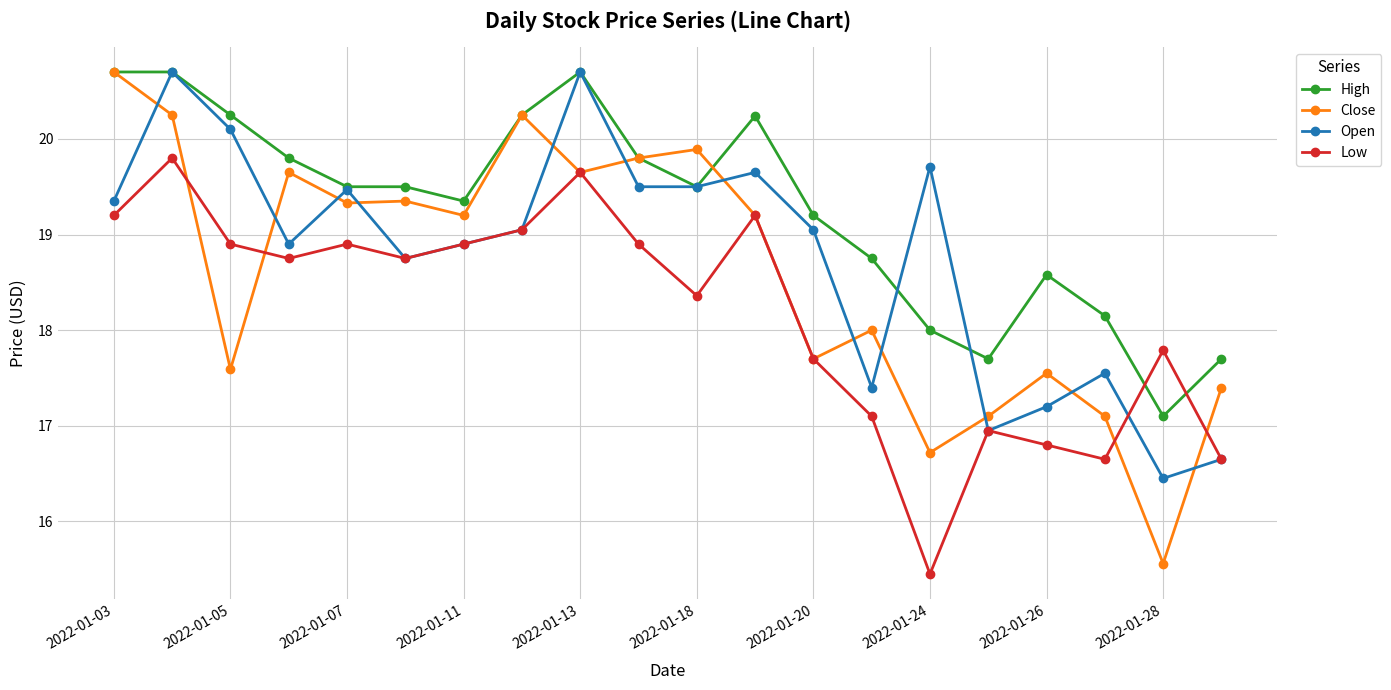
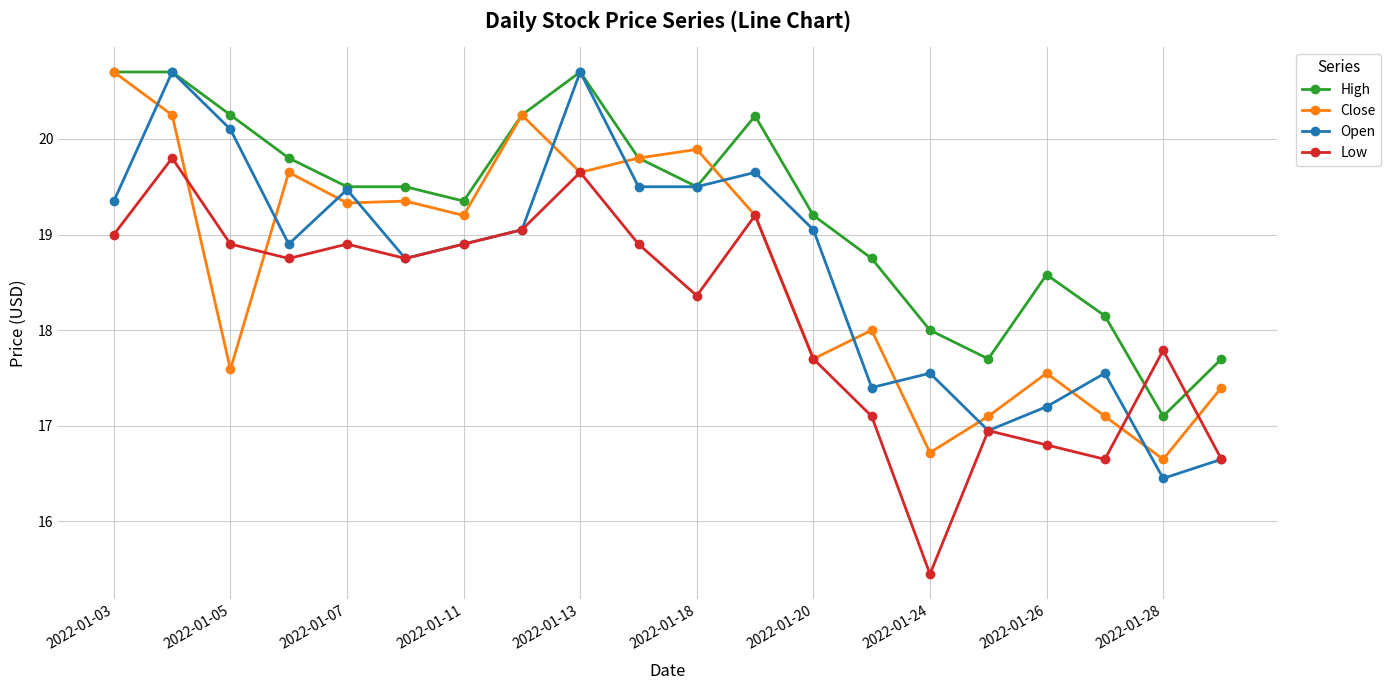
  {
    "High": {
      "2022-01-05": 20.3,
      "2022-01-07": 19.5,
      "2022-01-11": 19.4,
      "2022-01-20": 19.2,
      "2022-01-24": 18.0,
      "2022-01-26": 18.6,
      "2022-01-28": 17.1
    },
    "Close": {
      "2022-01-05": 17.6,
      "2022-01-07": 19.3,
      "2022-01-11": 19.2,
      "2022-01-18": 19.9,
      "2022-01-24": 16.7,
      "2022-01-26": 17.6,
-     "2022-01-28": 15.6
+     "2022-01-28": 16.7
    },
    "Open": {
      "2022-01-03": 19.4,
      "2022-01-05": 20.1,
      "2022-01-07": 19.5,
      "2022-01-20": 19.1,
-     "2022-01-24": 19.7,
+     "2022-01-24": 17.6,
      "2022-01-26": 17.2,
      "2022-01-28": 16.5
    },
    "Low": {
-     "2022-01-03": 19.2,
+     "2022-01-03": 19.0,
      "2022-01-05": 18.9,
      "2022-01-07": 18.9,
      "2022-01-18": 18.4,
      "2022-01-24": 15.5,
      "2022-01-26": 16.8,
      "2022-01-28": 17.8
    }
  }
